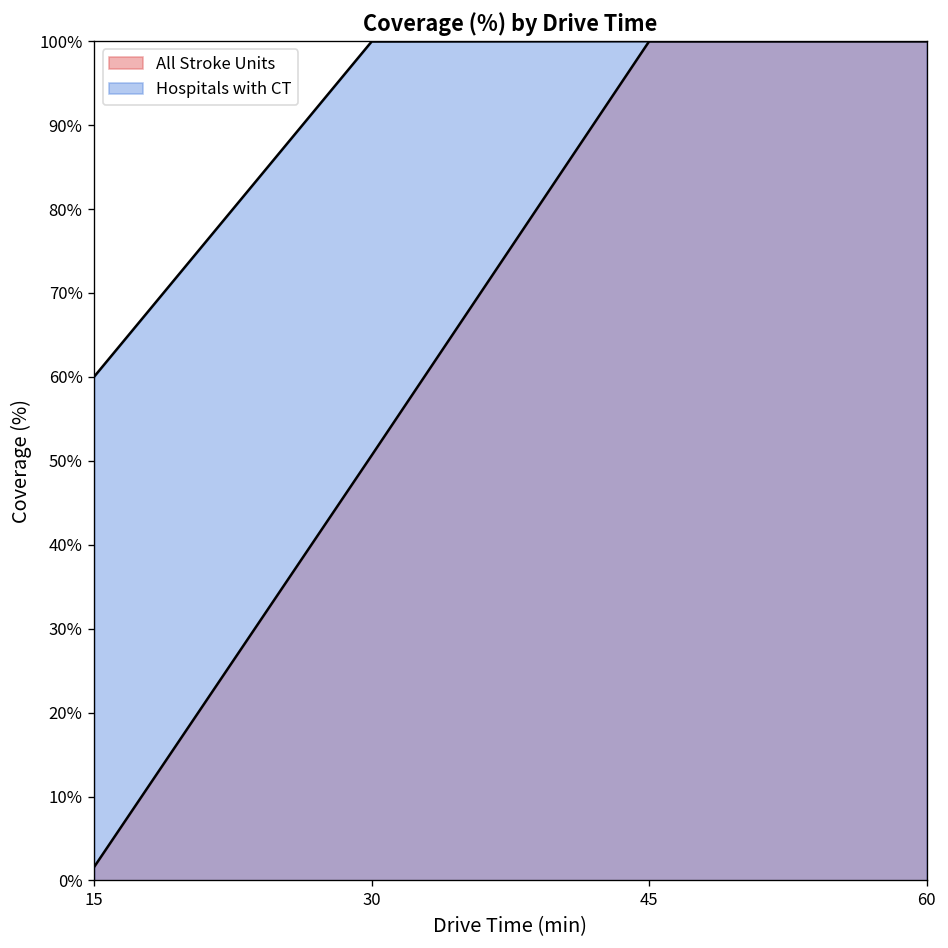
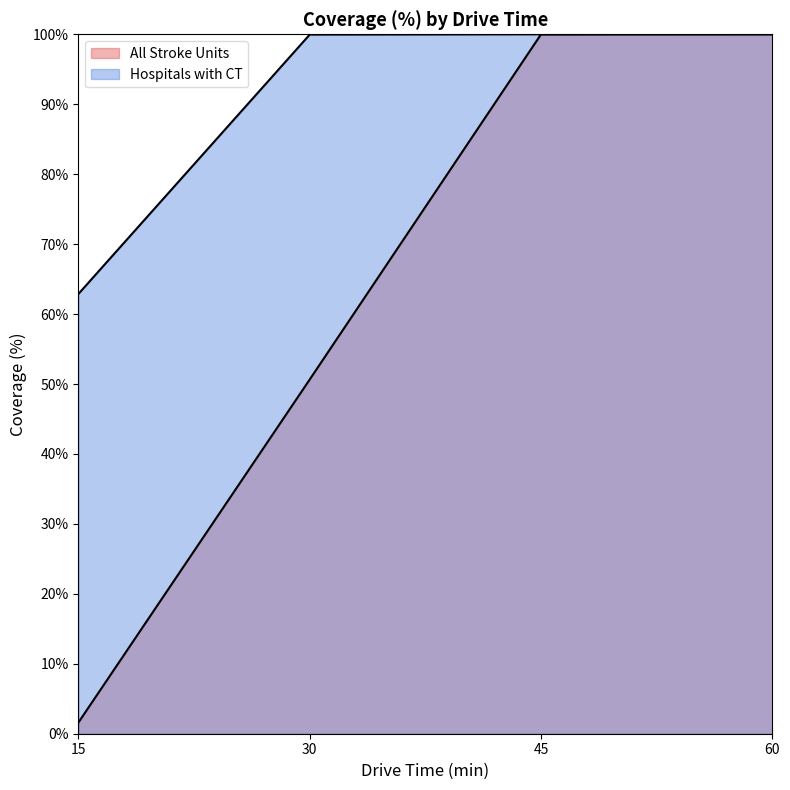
  {
    "All Stroke Units": {
      "15": "2%",
      "30": "51%"
    },
    "Hospitals with CT": {
-     "15": "60%",
+     "15": "63%",
      "30": "100%"
    }
  }
